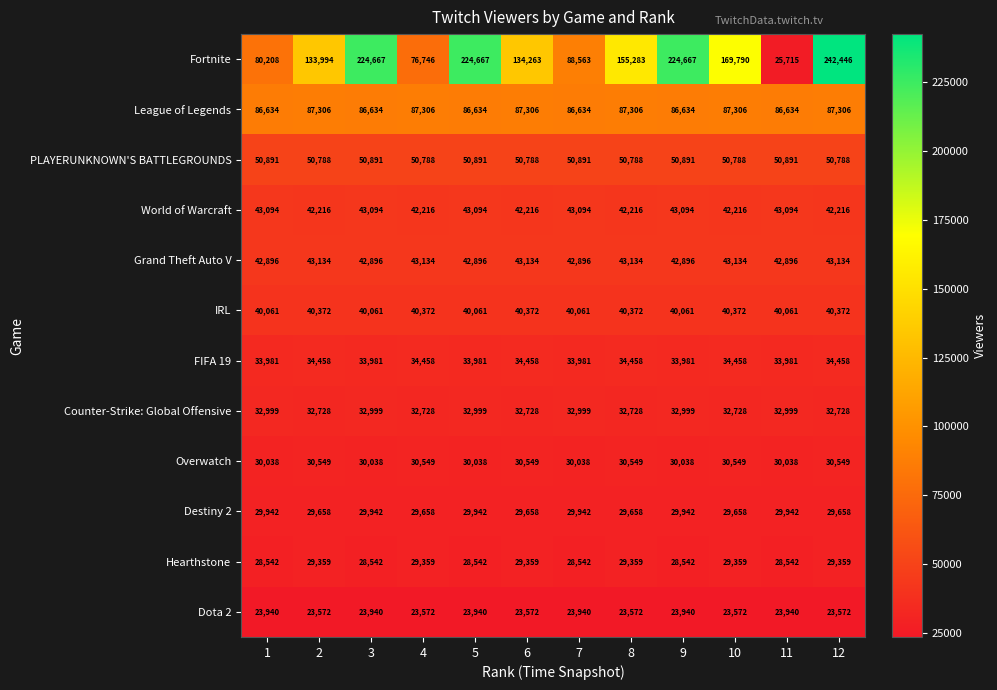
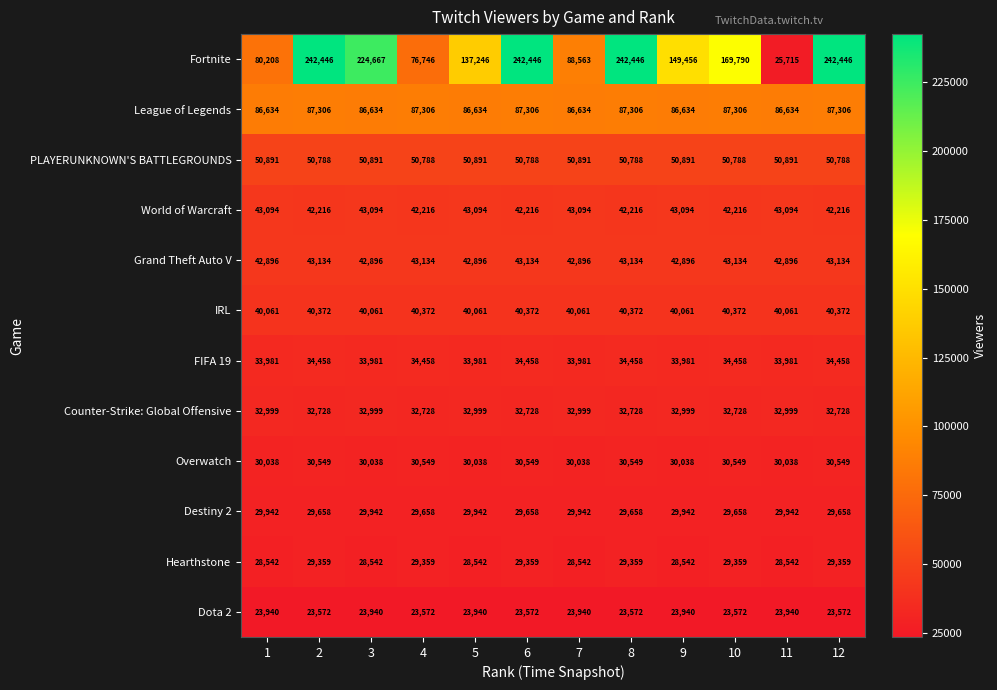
  {
    "Fortnite": {
      "1": "80,208",
-     "2": "133,994",
+     "2": "242,446",
      "3": "224,667",
      "4": "76,746",
-     "5": "224,667",
-     "6": "134,263",
+     "5": "137,246",
+     "6": "242,446",
      "7": "88,563",
-     "8": "155,283",
-     "9": "224,667",
+     "8": "242,446",
+     "9": "149,456",
      "10": "169,790",
      "11": "25,715",
      "12": "242,446"
    },
    "League of Legends": {
      "1": "86,634",
      "2": "87,306",
      "3": "86,634",
      "4": "87,306",
      "5": "86,634",
      "6": "87,306",
      "7": "86,634",
      "8": "87,306",
      "9": "86,634",
      "10": "87,306",
      "11": "86,634",
      "12": "87,306"
    },
    "PLAYERUNKNOWN'S BATTLEGROUNDS": {
      "1": "50,891",
      "2": "50,788",
      "3": "50,891",
      "4": "50,788",
      "5": "50,891",
      "6": "50,788",
      "7": "50,891",
      "8": "50,788",
      "9": "50,891",
      "10": "50,788",
      "11": "50,891",
      "12": "50,788"
    },
    "World of Warcraft": {
      "1": "43,094",
      "2": "42,216",
      "3": "43,094",
      "4": "42,216",
      "5": "43,094",
      "6": "42,216",
      "7": "43,094",
      "8": "42,216",
      "9": "43,094",
      "10": "42,216",
      "11": "43,094",
      "12": "42,216"
    },
    "Grand Theft Auto V": {
      "1": "42,896",
      "2": "43,134",
      "3": "42,896",
      "4": "43,134",
      "5": "42,896",
      "6": "43,134",
      "7": "42,896",
      "8": "43,134",
      "9": "42,896",
      "10": "43,134",
      "11": "42,896",
      "12": "43,134"
    },
    "IRL": {
      "1": "40,061",
      "2": "40,372",
      "3": "40,061",
      "4": "40,372",
      "5": "40,061",
      "6": "40,372",
      "7": "40,061",
      "8": "40,372",
      "9": "40,061",
      "10": "40,372",
      "11": "40,061",
      "12": "40,372"
    },
    "FIFA 19": {
      "1": "33,981",
      "2": "34,458",
      "3": "33,981",
      "4": "34,458",
      "5": "33,981",
      "6": "34,458",
      "7": "33,981",
      "8": "34,458",
      "9": "33,981",
      "10": "34,458",
      "11": "33,981",
      "12": "34,458"
    },
    "Counter-Strike: Global Offensive": {
      "1": "32,999",
      "2": "32,728",
      "3": "32,999",
      "4": "32,728",
      "5": "32,999",
      "6": "32,728",
      "7": "32,999",
      "8": "32,728",
      "9": "32,999",
      "10": "32,728",
      "11": "32,999",
      "12": "32,728"
    },
    "Overwatch": {
      "1": "30,038",
      "2": "30,549",
      "3": "30,038",
      "4": "30,549",
      "5": "30,038",
      "6": "30,549",
      "7": "30,038",
      "8": "30,549",
      "9": "30,038",
      "10": "30,549",
      "11": "30,038",
      "12": "30,549"
    },
    "Destiny 2": {
      "1": "29,942",
      "2": "29,658",
      "3": "29,942",
      "4": "29,658",
      "5": "29,942",
      "6": "29,658",
      "7": "29,942",
      "8": "29,658",
      "9": "29,942",
      "10": "29,658",
      "11": "29,942",
      "12": "29,658"
    },
    "Hearthstone": {
      "1": "28,542",
      "2": "29,359",
      "3": "28,542",
      "4": "29,359",
      "5": "28,542",
      "6": "29,359",
      "7": "28,542",
      "8": "29,359",
      "9": "28,542",
      "10": "29,359",
      "11": "28,542",
      "12": "29,359"
    },
    "Dota 2": {
      "1": "23,940",
      "2": "23,572",
      "3": "23,940",
      "4": "23,572",
      "5": "23,940",
      "6": "23,572",
      "7": "23,940",
      "8": "23,572",
      "9": "23,940",
      "10": "23,572",
      "11": "23,940",
      "12": "23,572"
    }
  }
